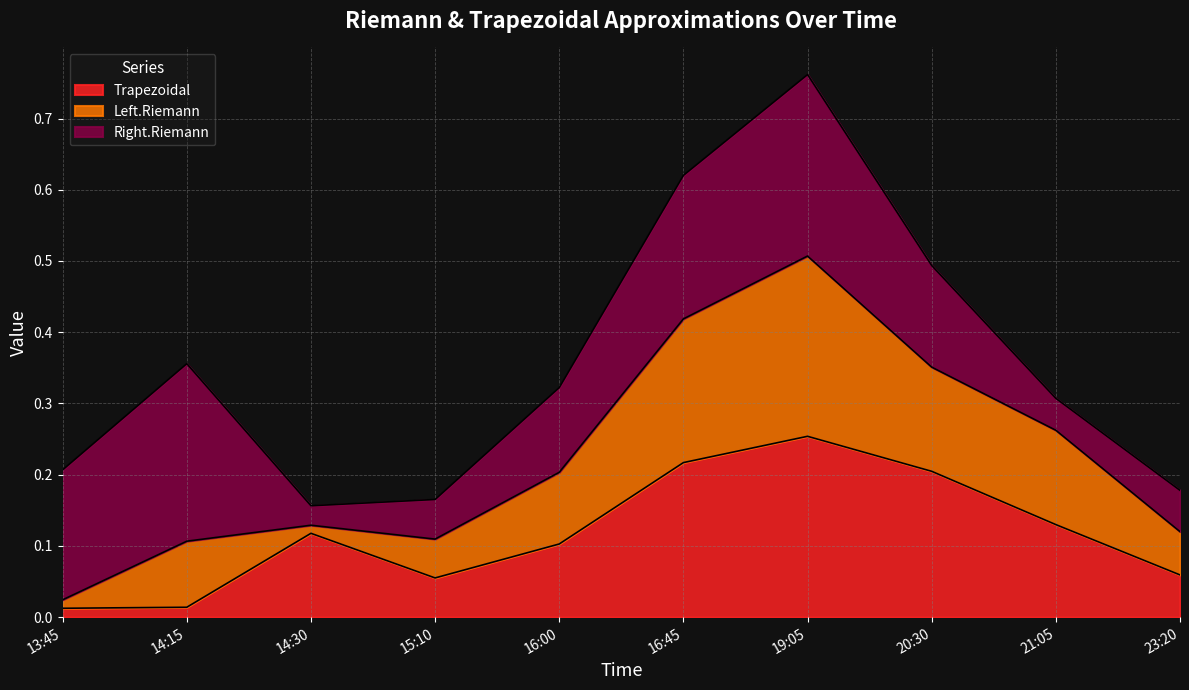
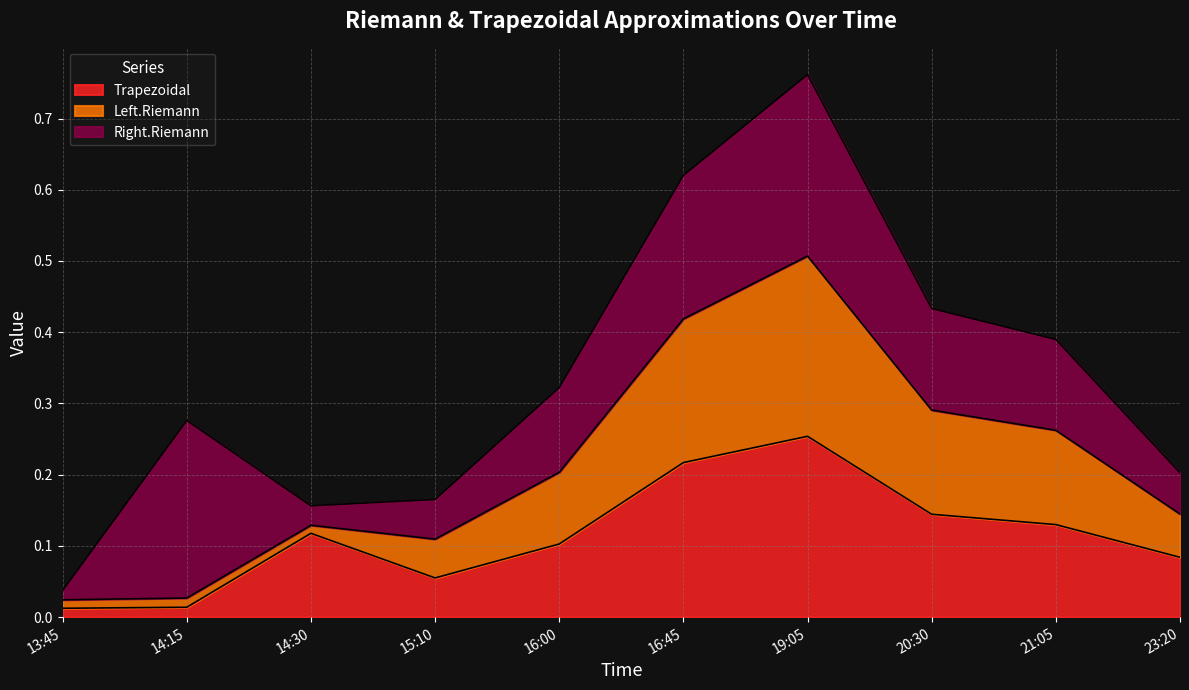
  {
    "Trapezoidal": {
      "13:45": 0.01,
      "14:15": 0.01,
      "14:30": 0.12,
      "15:10": 0.06,
      "16:00": 0.10,
      "16:45": 0.22,
      "19:05": 0.25,
-     "20:30": 0.20,
+     "20:30": 0.14,
      "21:05": 0.13,
-     "23:20": 0.06
+     "23:20": 0.08
    },
    "Left.Riemann": {
      "13:45": 0.01,
-     "14:15": 0.09,
+     "14:15": 0.01,
      "14:30": 0.01,
      "15:10": 0.05,
      "16:00": 0.10,
      "16:45": 0.20,
      "19:05": 0.25,
      "20:30": 0.15,
      "21:05": 0.13,
      "23:20": 0.06
    },
    "Right.Riemann": {
-     "13:45": 0.18,
+     "13:45": 0.01,
      "14:15": 0.25,
      "14:30": 0.03,
      "15:10": 0.06,
      "16:00": 0.12,
      "16:45": 0.20,
      "19:05": 0.25,
      "20:30": 0.14,
-     "21:05": 0.04,
+     "21:05": 0.13,
      "23:20": 0.06
    }
  }
